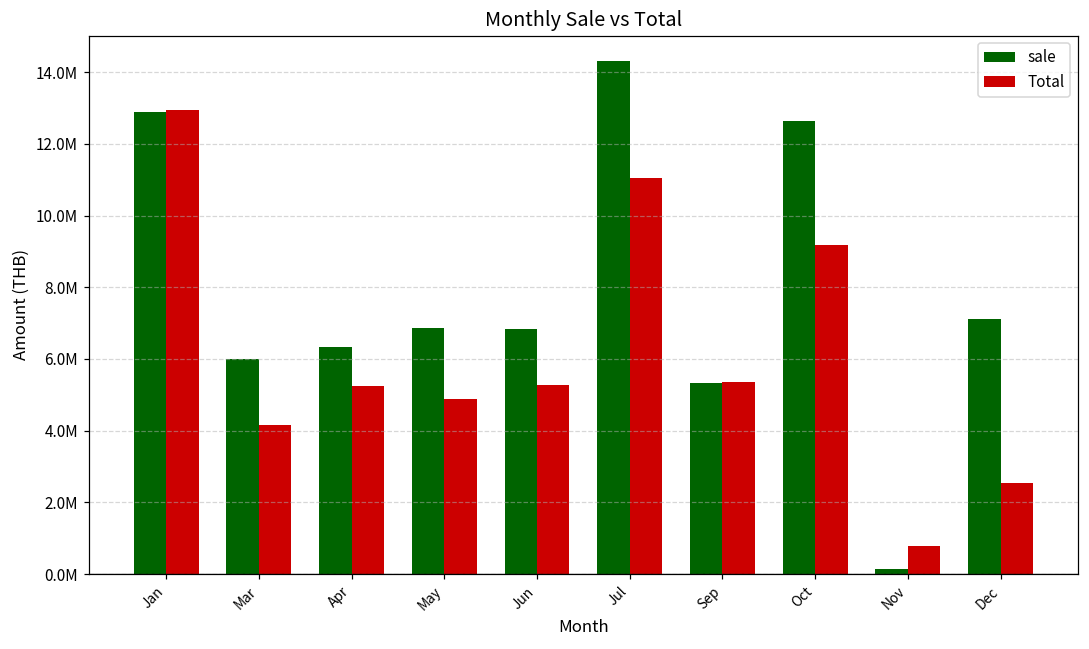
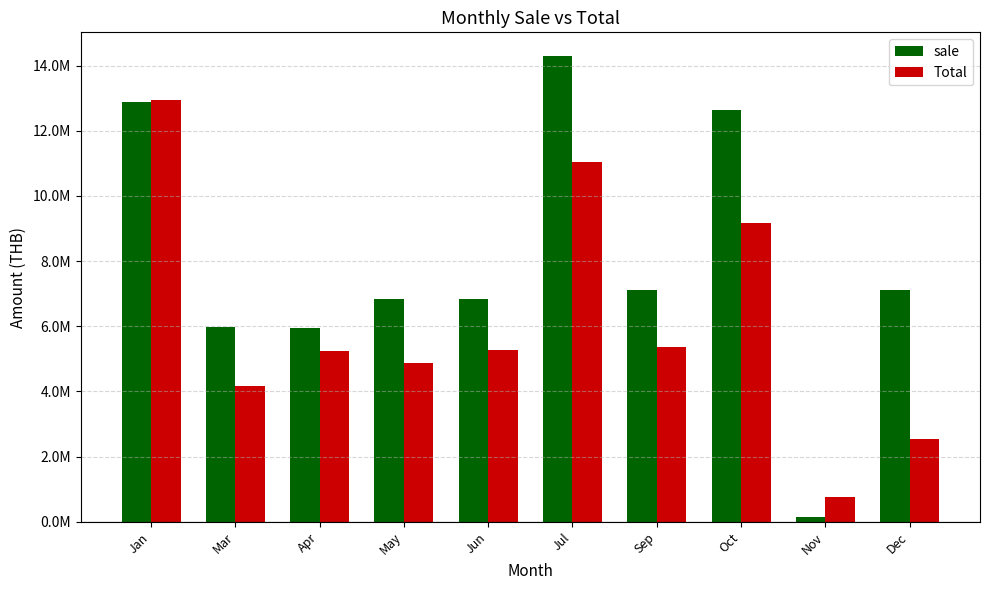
  {
    "sale": {
      "Jan": 12900000,
      "Mar": 6000000,
-     "Apr": 6300000,
+     "Apr": 6000000,
      "May": 6900000,
      "Jun": 6800000,
      "Jul": 14300000,
-     "Sep": 5300000,
+     "Sep": 7100000,
      "Oct": 12600000,
      "Nov": 100000,
      "Dec": 7100000
    },
    "Total": {
      "Jan": 12900000,
      "Mar": 4200000,
      "Apr": 5300000,
      "May": 4900000,
      "Jun": 5300000,
      "Jul": 11000000,
      "Sep": 5400000,
      "Oct": 9200000,
      "Nov": 800000,
      "Dec": 2500000
    }
  }
